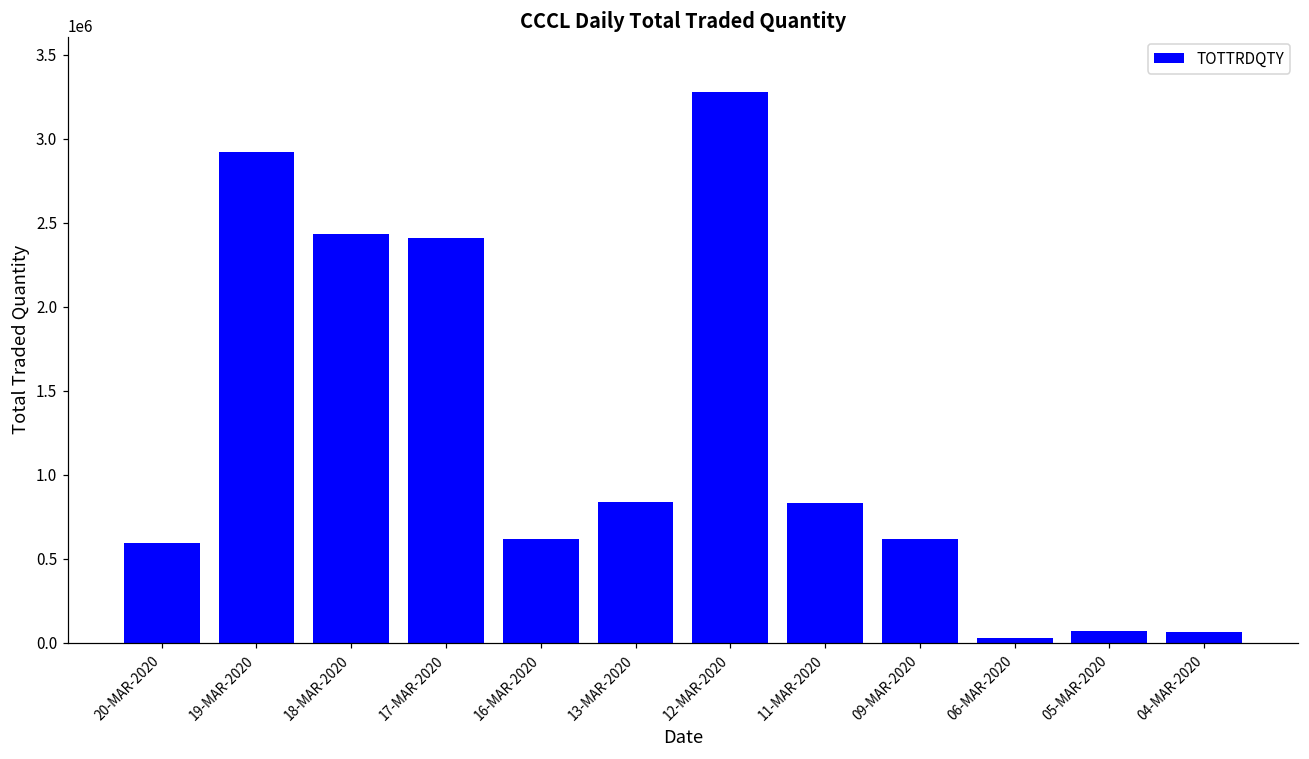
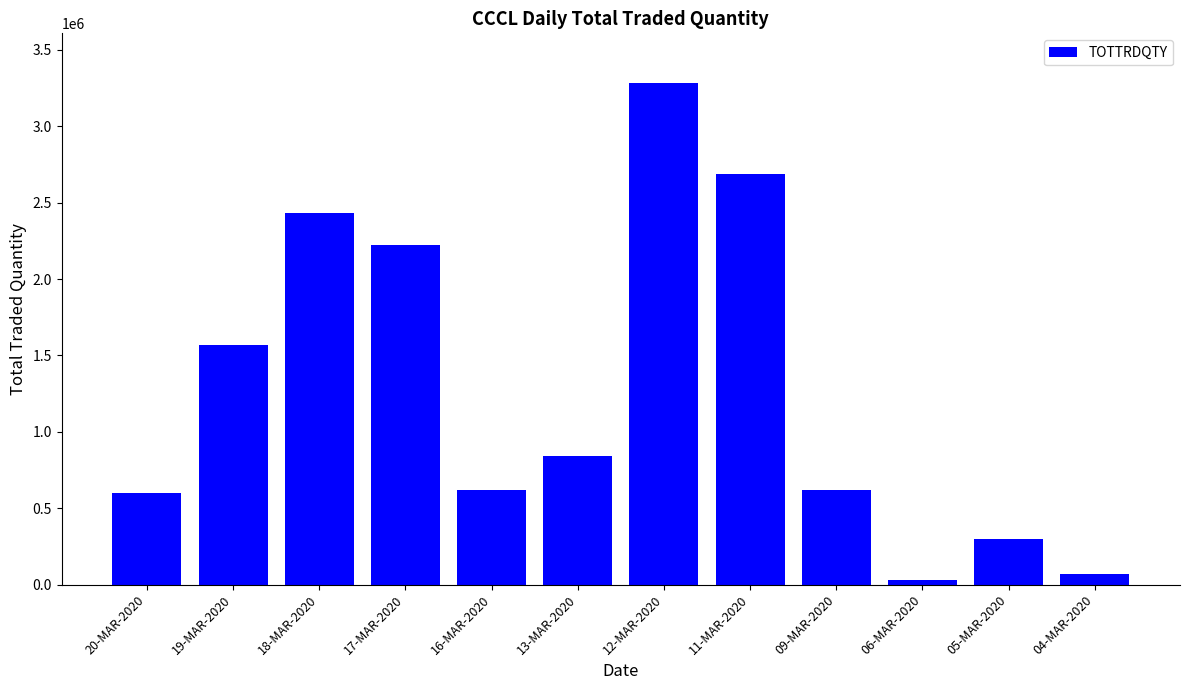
  {
    "20-MAR-2020": 600000,
-   "19-MAR-2020": 2920000,
+   "19-MAR-2020": 1570000,
    "18-MAR-2020": 2440000,
-   "17-MAR-2020": 2410000,
+   "17-MAR-2020": 2230000,
    "16-MAR-2020": 620000,
    "13-MAR-2020": 840000,
    "12-MAR-2020": 3280000,
-   "11-MAR-2020": 830000,
+   "11-MAR-2020": 2690000,
    "09-MAR-2020": 620000,
    "06-MAR-2020": 30000,
-   "05-MAR-2020": 70000,
+   "05-MAR-2020": 300000,
    "04-MAR-2020": 70000
  }
